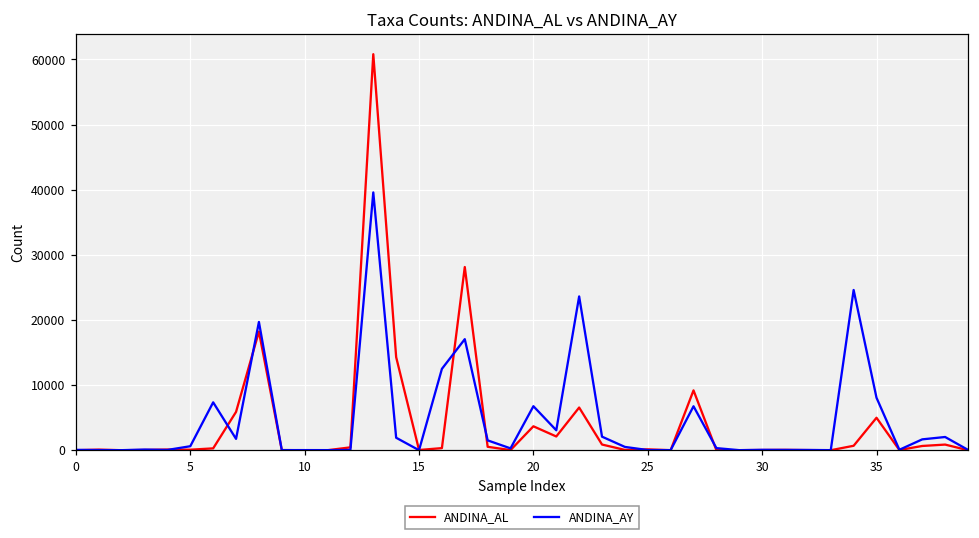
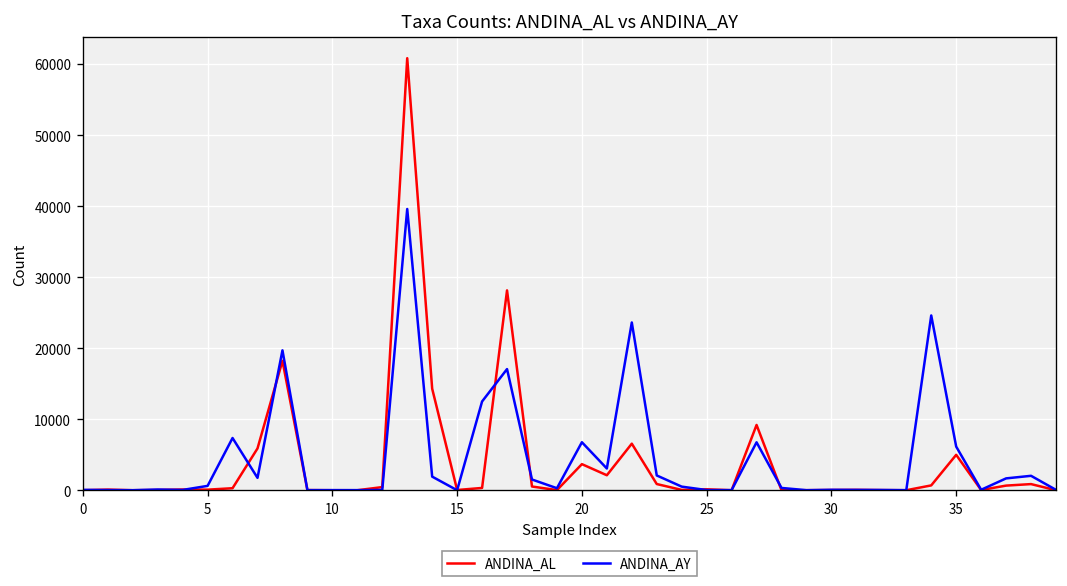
  {
    "ANDINA_AL": {
      "5": 0,
      "20": 4000,
      "35": 5000
    },
    "ANDINA_AY": {
      "5": 1000,
      "20": 7000,
-     "35": 8000
+     "35": 6000
    }
  }
